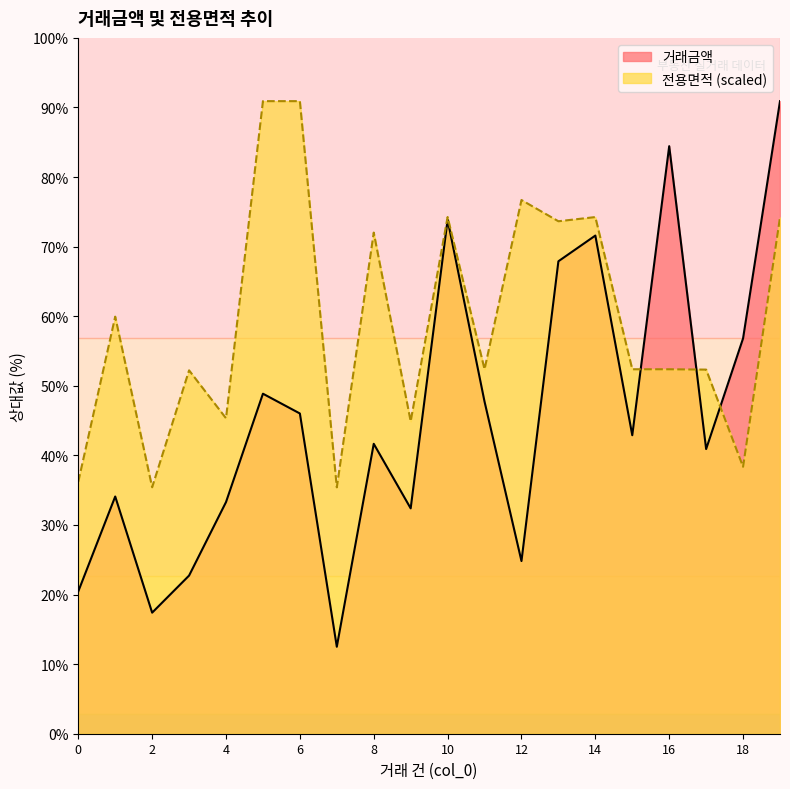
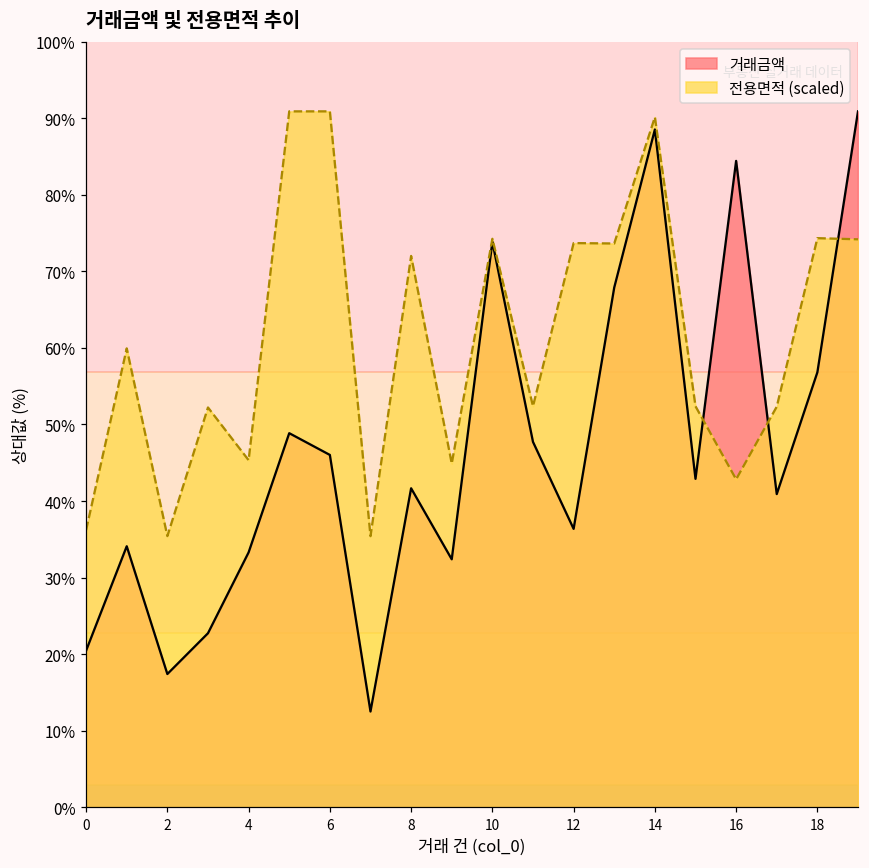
  {
    "거래금액": {
      "0": "20%",
      "2": "17%",
      "4": "33%",
      "6": "46%",
      "8": "42%",
      "10": "74%",
-     "12": "25%",
-     "14": "72%",
+     "12": "36%",
+     "14": "89%",
      "16": "84%",
      "18": "57%"
    },
    "전용면적 (scaled)": {
      "0": "36%",
      "2": "35%",
      "4": "45%",
      "6": "91%",
      "8": "72%",
      "10": "74%",
-     "12": "77%",
-     "14": "74%",
-     "16": "52%",
-     "18": "38%"
+     "12": "74%",
+     "14": "90%",
+     "16": "43%",
+     "18": "74%"
    }
  }
